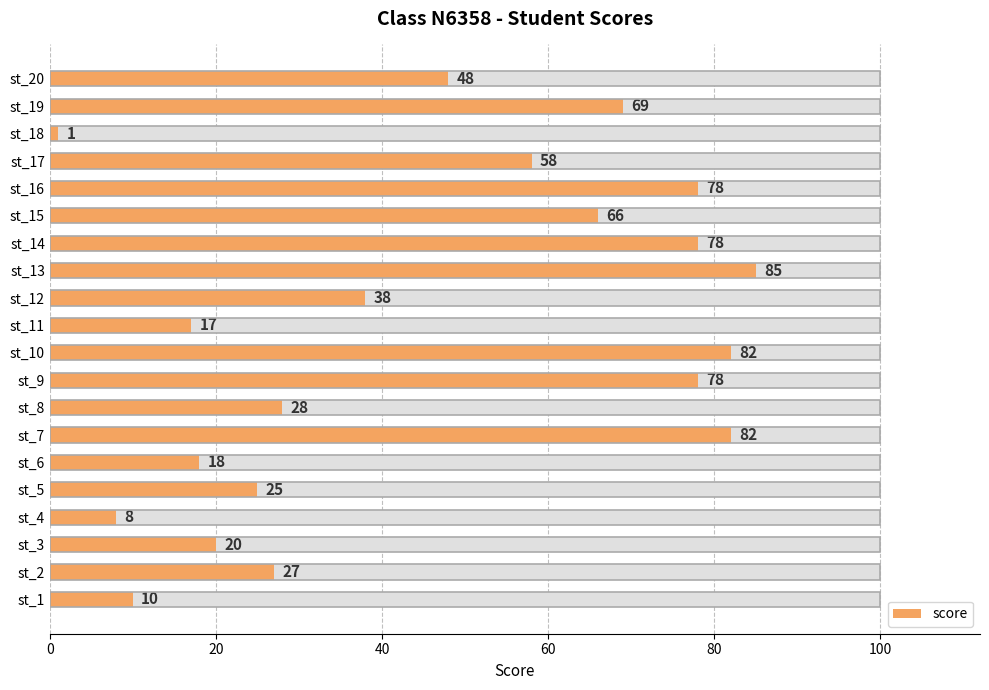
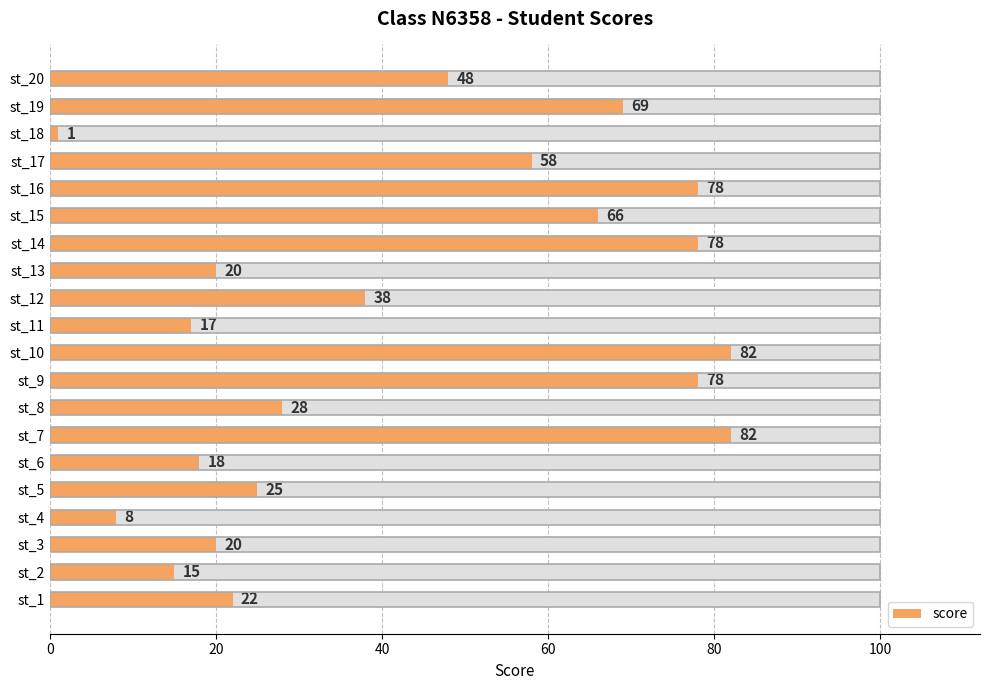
  {
    "score": {
-     "st_13": 85,
-     "st_2": 27,
-     "st_1": 10
+     "st_13": 20,
+     "st_2": 15,
+     "st_1": 22
    }
  }
